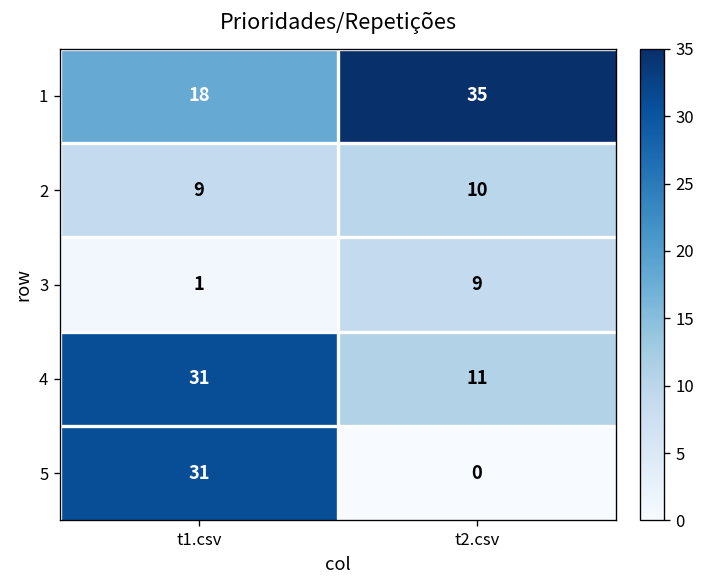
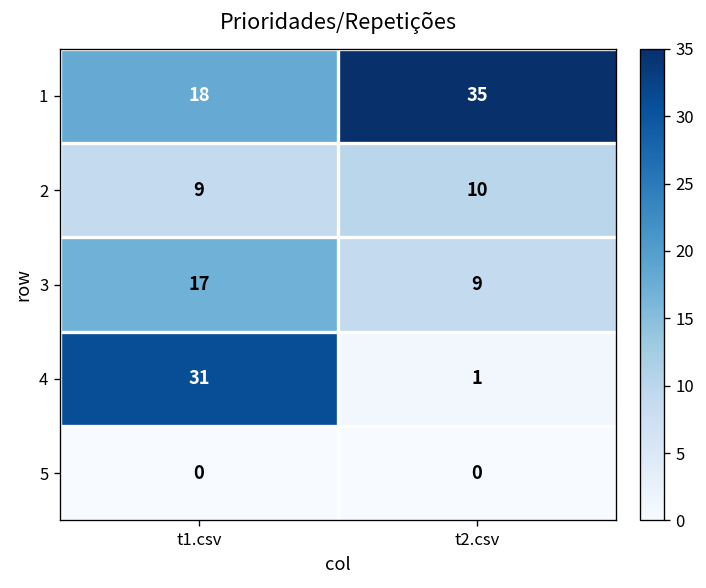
  {
    "1": {
      "t1.csv": 18,
      "t2.csv": 35
    },
    "2": {
      "t1.csv": 9,
      "t2.csv": 10
    },
    "3": {
-     "t1.csv": 1,
+     "t1.csv": 17,
      "t2.csv": 9
    },
    "4": {
      "t1.csv": 31,
-     "t2.csv": 11
+     "t2.csv": 1
    },
    "5": {
-     "t1.csv": 31,
+     "t1.csv": 0,
      "t2.csv": 0
    }
  }
